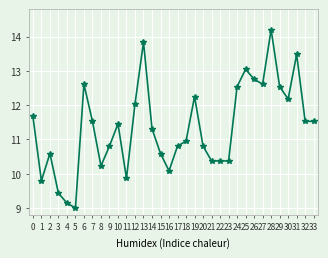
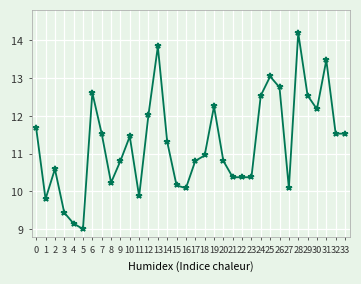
  {
    "0": 11.7,
    "1": 9.8,
    "2": 10.6,
    "3": 9.4,
    "4": 9.1,
    "5": 9.0,
    "6": 12.6,
    "7": 11.5,
    "8": 10.2,
    "9": 10.8,
    "10": 11.5,
    "11": 9.9,
    "12": 12.0,
    "13": 13.8,
    "14": 11.3,
-   "15": 10.6,
+   "15": 10.2,
    "16": 10.1,
    "17": 10.8,
    "18": 11.0,
    "19": 12.3,
    "20": 10.8,
    "21": 10.4,
    "22": 10.4,
    "23": 10.4,
    "24": 12.5,
    "25": 13.0,
    "26": 12.8,
-   "27": 12.6,
+   "27": 10.1,
    "28": 14.2,
    "29": 12.5,
    "30": 12.2,
    "31": 13.5,
    "32": 11.5,
    "33": 11.5
  }
